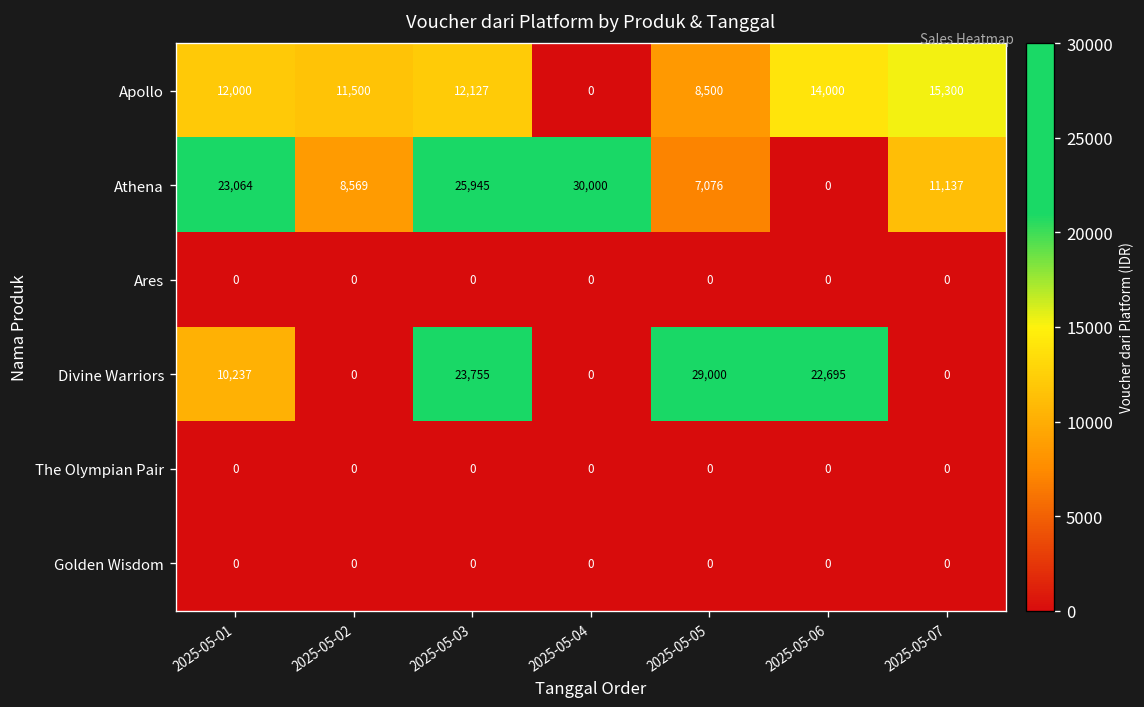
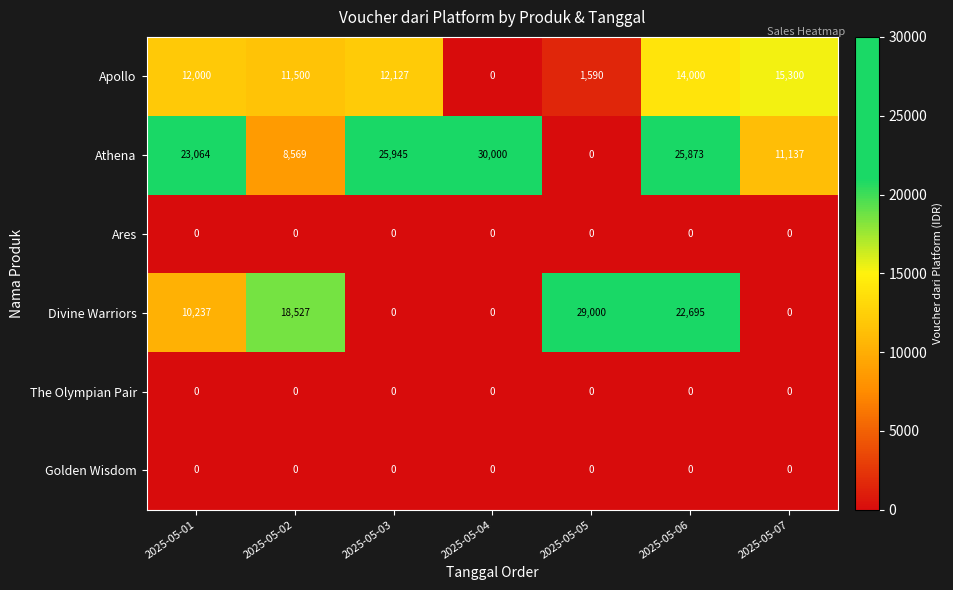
  {
    "Apollo": {
      "2025-05-01": "12,000",
      "2025-05-02": "11,500",
      "2025-05-03": "12,127",
      "2025-05-04": "0",
-     "2025-05-05": "8,500",
+     "2025-05-05": "1,590",
      "2025-05-06": "14,000",
      "2025-05-07": "15,300"
    },
    "Athena": {
      "2025-05-01": "23,064",
      "2025-05-02": "8,569",
      "2025-05-03": "25,945",
      "2025-05-04": "30,000",
-     "2025-05-05": "7,076",
-     "2025-05-06": "0",
+     "2025-05-05": "0",
+     "2025-05-06": "25,873",
      "2025-05-07": "11,137"
    },
    "Ares": {
      "2025-05-01": "0",
      "2025-05-02": "0",
      "2025-05-03": "0",
      "2025-05-04": "0",
      "2025-05-05": "0",
      "2025-05-06": "0",
      "2025-05-07": "0"
    },
    "Divine Warriors": {
      "2025-05-01": "10,237",
-     "2025-05-02": "0",
-     "2025-05-03": "23,755",
+     "2025-05-02": "18,527",
+     "2025-05-03": "0",
      "2025-05-04": "0",
      "2025-05-05": "29,000",
      "2025-05-06": "22,695",
      "2025-05-07": "0"
    },
    "The Olympian Pair": {
      "2025-05-01": "0",
      "2025-05-02": "0",
      "2025-05-03": "0",
      "2025-05-04": "0",
      "2025-05-05": "0",
      "2025-05-06": "0",
      "2025-05-07": "0"
    },
    "Golden Wisdom": {
      "2025-05-01": "0",
      "2025-05-02": "0",
      "2025-05-03": "0",
      "2025-05-04": "0",
      "2025-05-05": "0",
      "2025-05-06": "0",
      "2025-05-07": "0"
    }
  }
